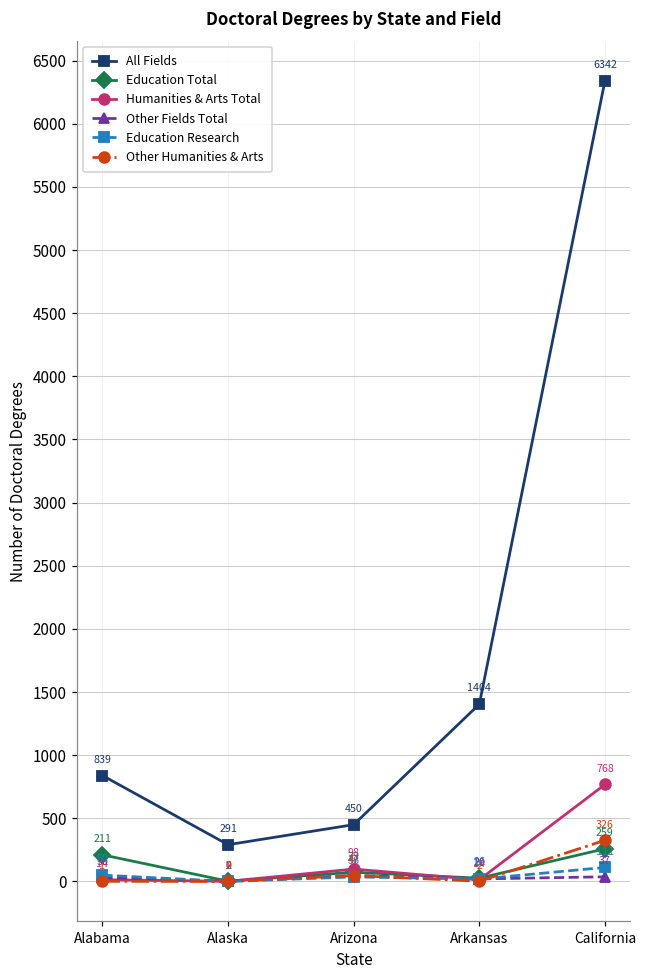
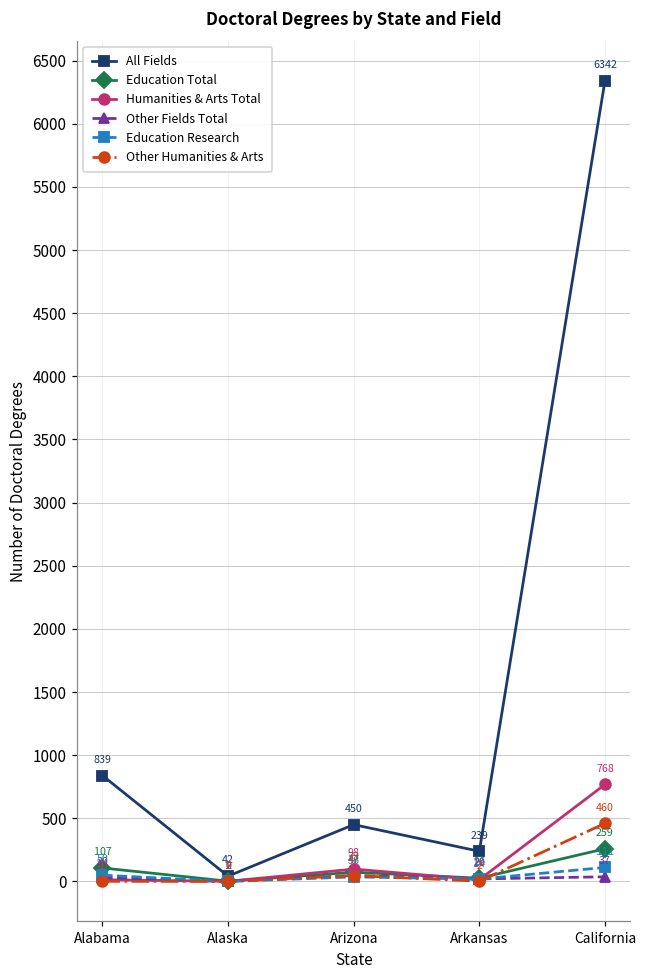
  {
    "All Fields": {
      "Alabama": 839,
-     "Alaska": 291,
+     "Alaska": 42,
      "Arizona": 450,
-     "Arkansas": 1404,
+     "Arkansas": 239,
      "California": 6342
    },
    "Education Total": {
-     "Alabama": 211,
+     "Alabama": 107,
      "California": 259
    },
    "Humanities & Arts Total": {
      "California": 768
    },
    "Other Humanities & Arts": {
-     "California": 326
+     "California": 460
    }
  }
